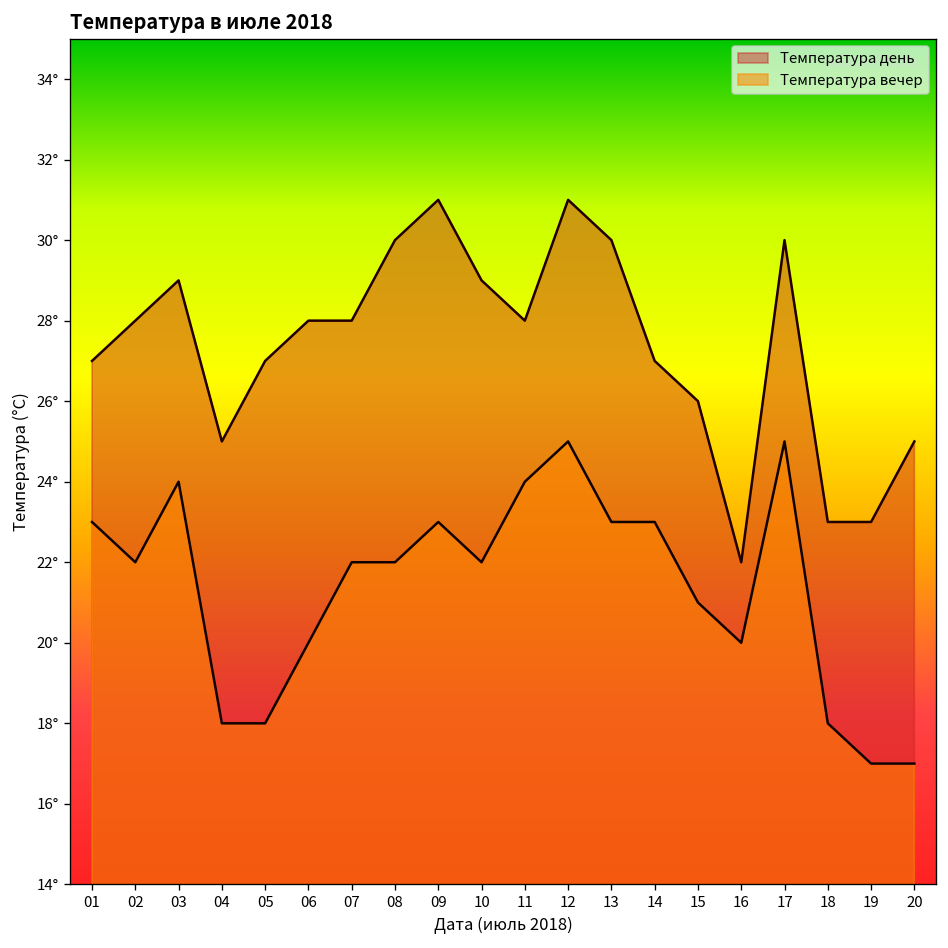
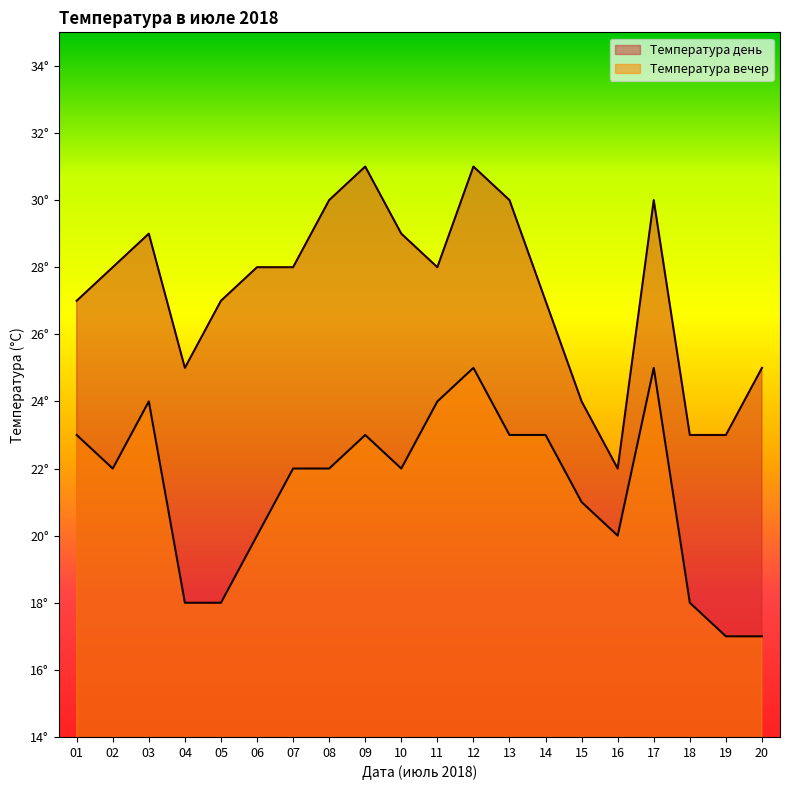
  {
    "Температура день": {
      "01": "27°",
      "02": "28°",
      "03": "29°",
      "04": "25°",
      "05": "27°",
      "06": "28°",
      "07": "28°",
      "08": "30°",
      "09": "31°",
      "10": "29°",
      "11": "28°",
      "12": "31°",
      "13": "30°",
      "14": "27°",
-     "15": "26°",
+     "15": "24°",
      "16": "22°",
      "17": "30°",
      "18": "23°",
      "19": "23°",
      "20": "25°"
    },
    "Температура вечер": {
      "01": "23°",
      "02": "22°",
      "03": "24°",
      "04": "18°",
      "05": "18°",
      "06": "20°",
      "07": "22°",
      "08": "22°",
      "09": "23°",
      "10": "22°",
      "11": "24°",
      "12": "25°",
      "13": "23°",
      "14": "23°",
      "15": "21°",
      "16": "20°",
      "17": "25°",
      "18": "18°",
      "19": "17°",
      "20": "17°"
    }
  }
